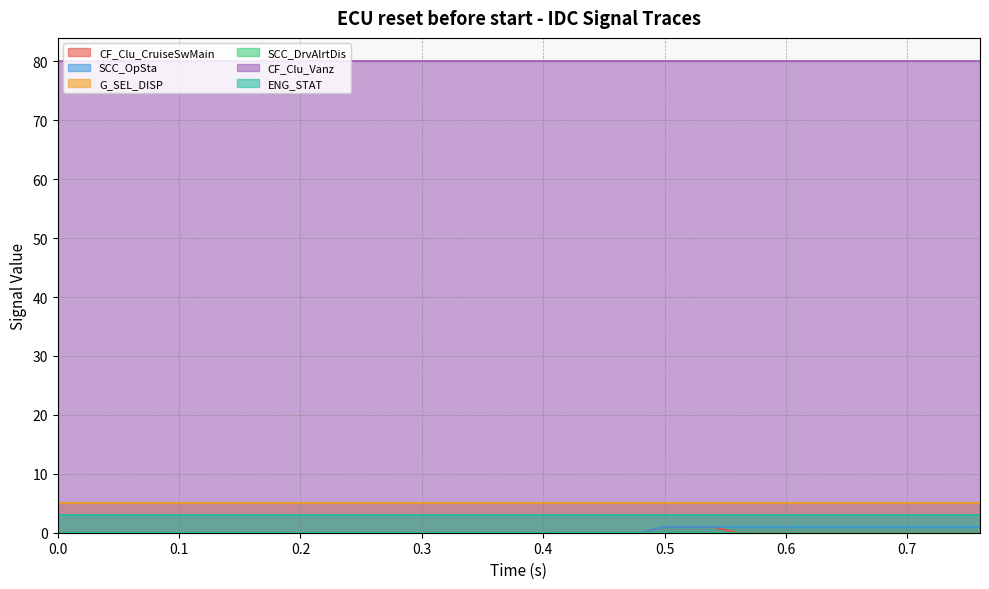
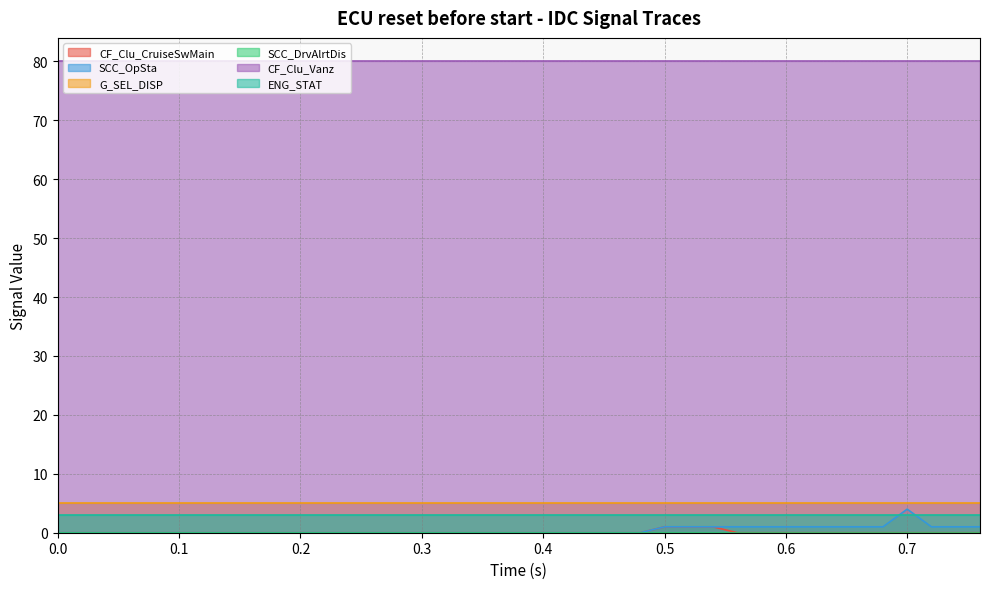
  {
    "SCC_OpSta": {
      "0.6": 1,
-     "0.7": 1
+     "0.7": 4
    },
    "G_SEL_DISP": {
      "0.0": 5,
      "0.1": 5,
      "0.2": 5,
      "0.3": 5,
      "0.4": 5,
      "0.5": 5,
      "0.6": 5,
      "0.7": 5
    },
    "CF_Clu_Vanz": {
      "0.0": 80,
      "0.3": 80,
      "0.4": 80,
      "0.5": 80,
      "0.6": 80,
      "0.7": 80
    }
  }
